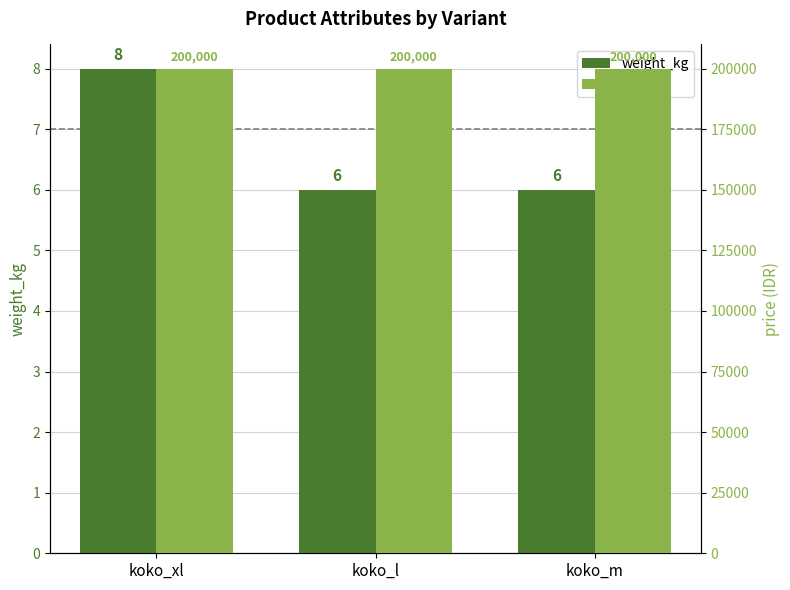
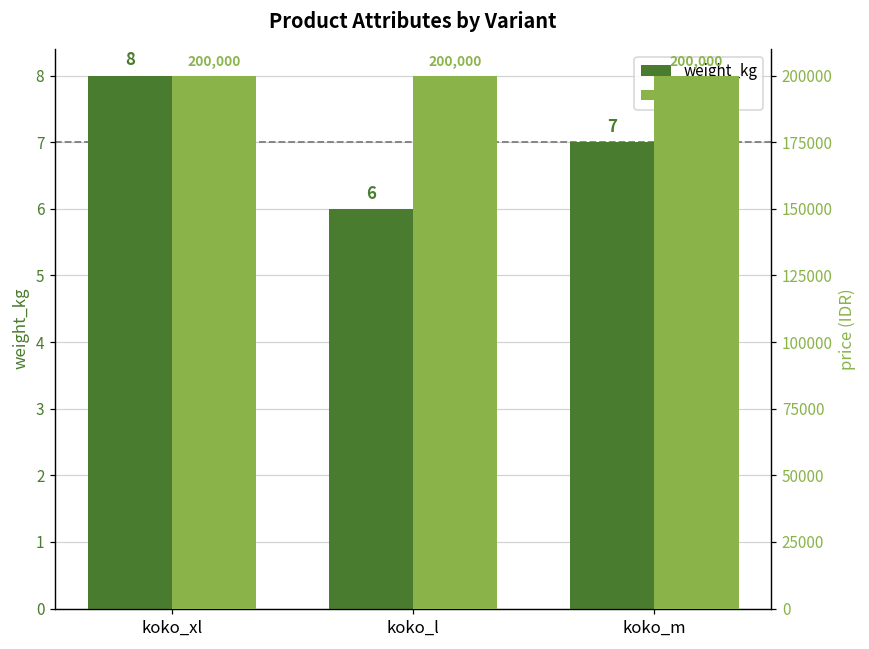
  {
    "weight_kg": {
      "koko_xl": 8,
      "koko_l": 6,
-     "koko_m": 6
+     "koko_m": 7
    }
  }
